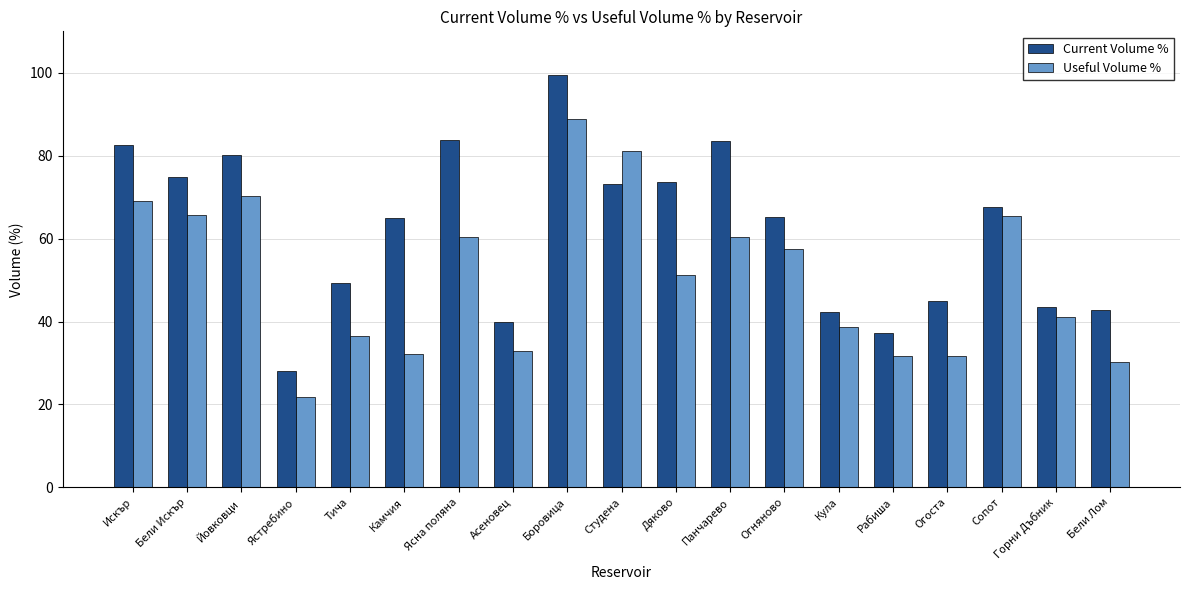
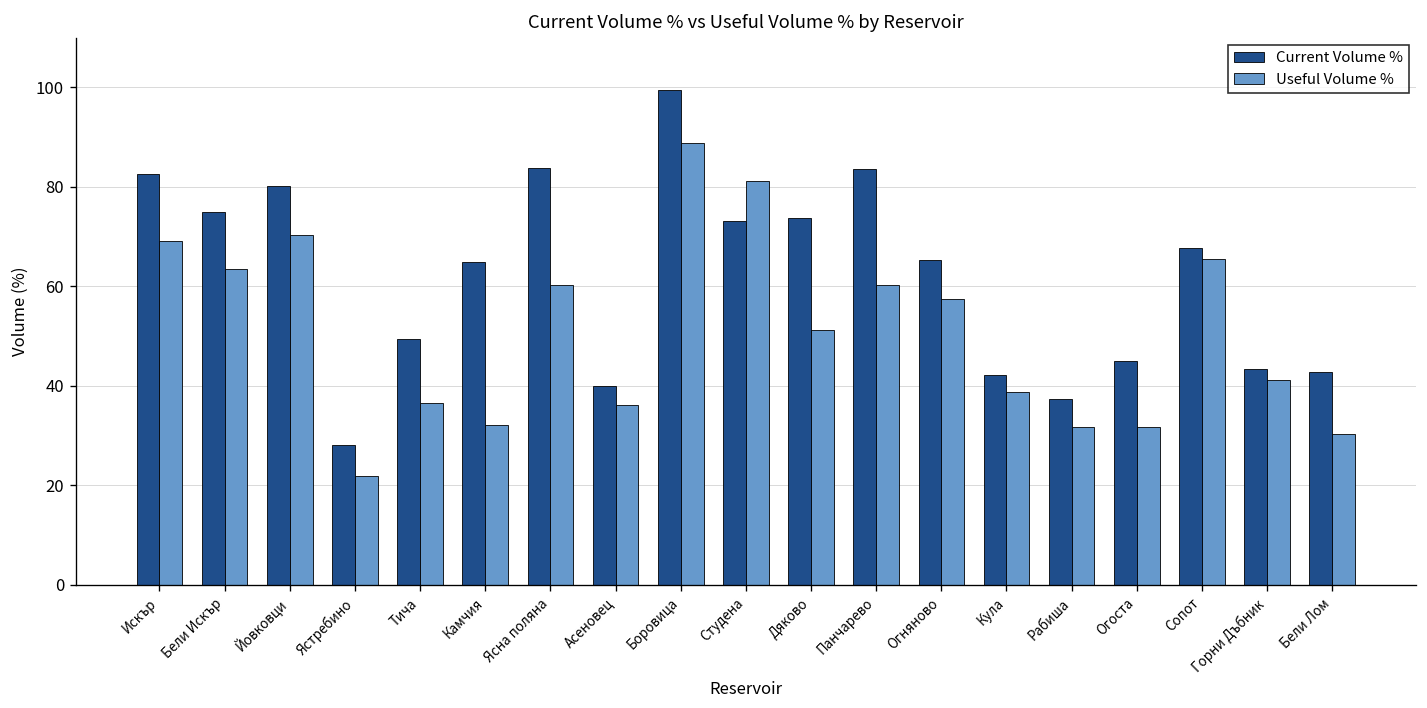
  {
    "Current Volume %": {
      "Искър": 83,
      "Бели Искър": 75,
      "Йовковци": 80,
      "Ястребино": 28,
      "Тича": 49,
      "Камчия": 65,
      "Ясна поляна": 84,
      "Асеновец": 40,
      "Боровица": 99,
      "Студена": 73,
      "Дяково": 74,
      "Панчарево": 84,
      "Огняново": 65,
      "Кула": 42,
      "Рабиша": 37,
      "Огоста": 45,
      "Сопот": 68,
      "Горни Дъбник": 43,
      "Бели Лом": 43
    },
    "Useful Volume %": {
      "Искър": 69,
-     "Бели Искър": 66,
+     "Бели Искър": 63,
      "Йовковци": 70,
      "Ястребино": 22,
      "Тича": 37,
      "Камчия": 32,
      "Ясна поляна": 60,
-     "Асеновец": 33,
+     "Асеновец": 36,
      "Боровица": 89,
      "Студена": 81,
      "Дяково": 51,
      "Панчарево": 60,
      "Огняново": 57,
      "Кула": 39,
      "Рабиша": 32,
      "Огоста": 32,
      "Сопот": 66,
      "Горни Дъбник": 41,
      "Бели Лом": 30
    }
  }
